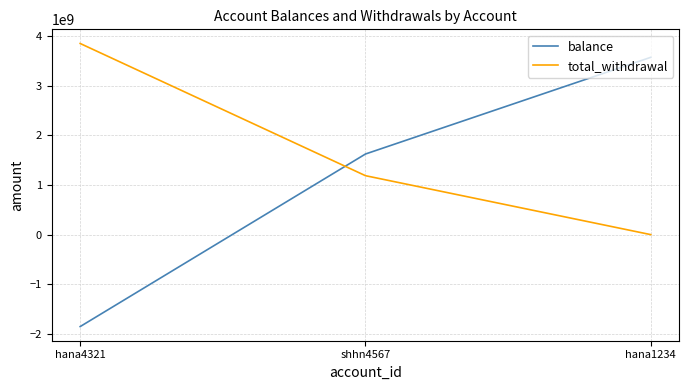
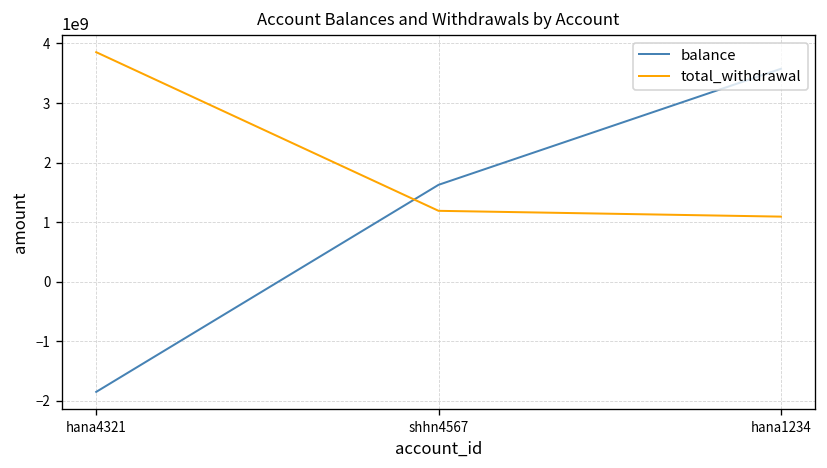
  {
    "balance": {
      "hana4321": -1900000000,
      "shhn4567": 1600000000
    },
    "total_withdrawal": {
      "hana4321": 3900000000,
      "shhn4567": 1200000000,
-     "hana1234": 0
+     "hana1234": 1100000000
    }
  }
